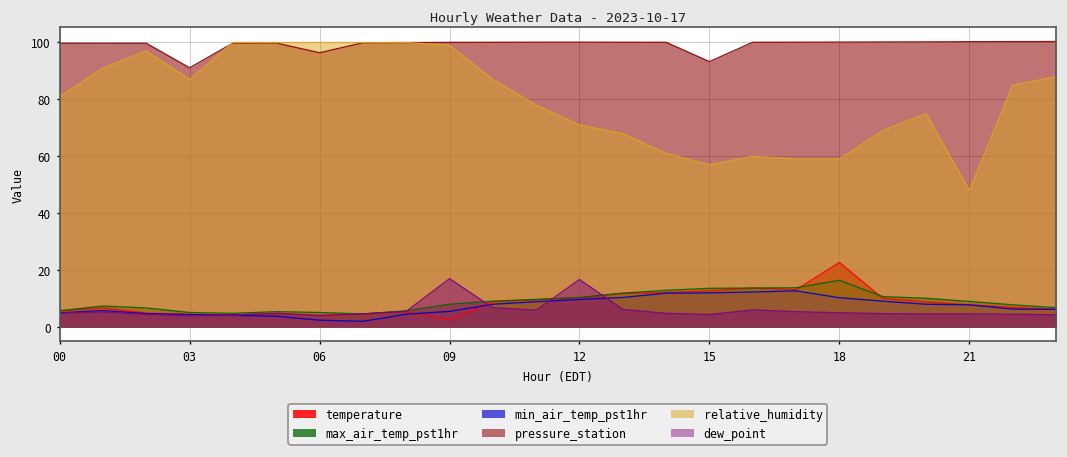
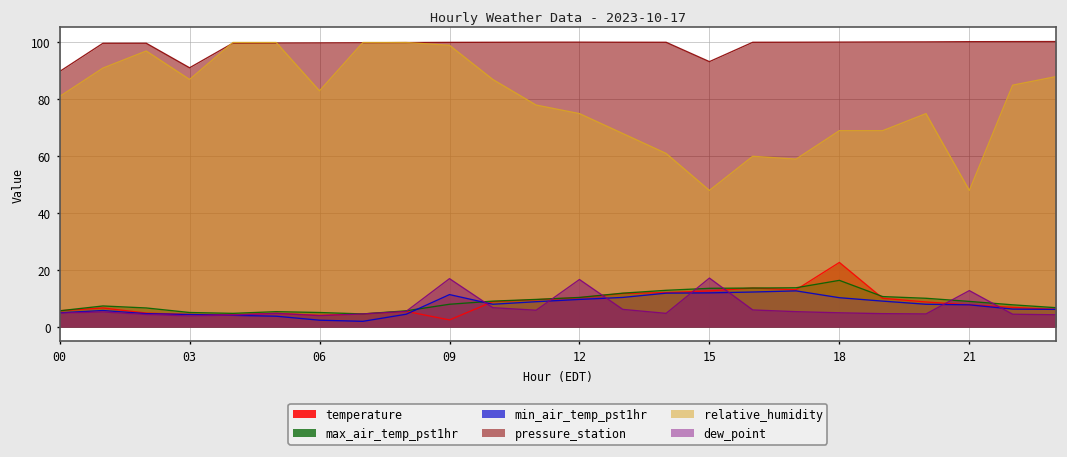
  {
    "temperature": {
      "09": 3,
      "18": 23
    },
    "max_air_temp_pst1hr": {
      "09": 8,
      "18": 16,
      "21": 9
    },
    "min_air_temp_pst1hr": {
      "06": 2,
-     "09": 6,
+     "09": 11,
      "18": 10
    },
    "pressure_station": {
-     "00": 100,
+     "00": 90,
      "03": 91,
-     "06": 96,
+     "06": 100,
      "12": 100,
      "15": 93,
      "18": 100,
      "21": 100
    },
    "relative_humidity": {
      "00": 81,
      "03": 87,
-     "06": 100,
-     "12": 71,
-     "15": 57,
-     "18": 59,
+     "06": 83,
+     "12": 75,
+     "15": 48,
+     "18": 69,
      "21": 48
    },
    "dew_point": {
      "09": 17,
      "12": 17,
-     "15": 4,
+     "15": 17,
      "18": 5,
-     "21": 5
+     "21": 13
    }
  }
